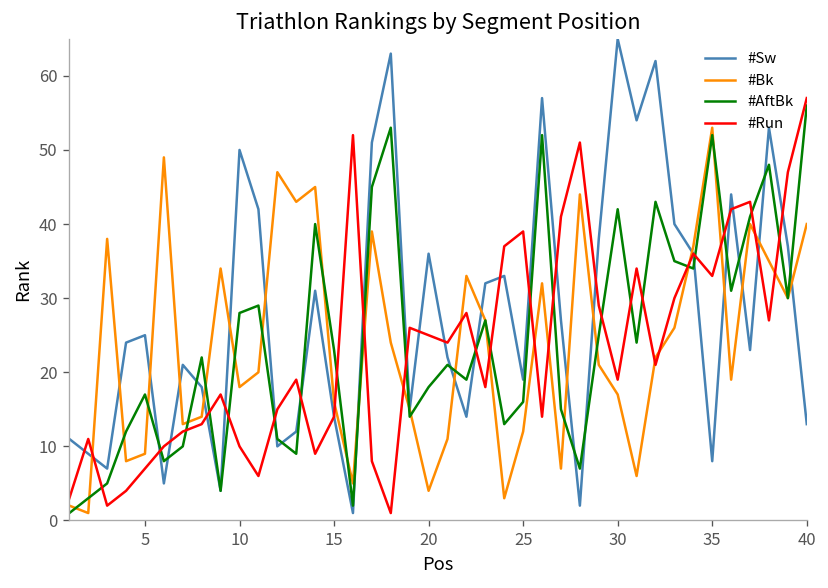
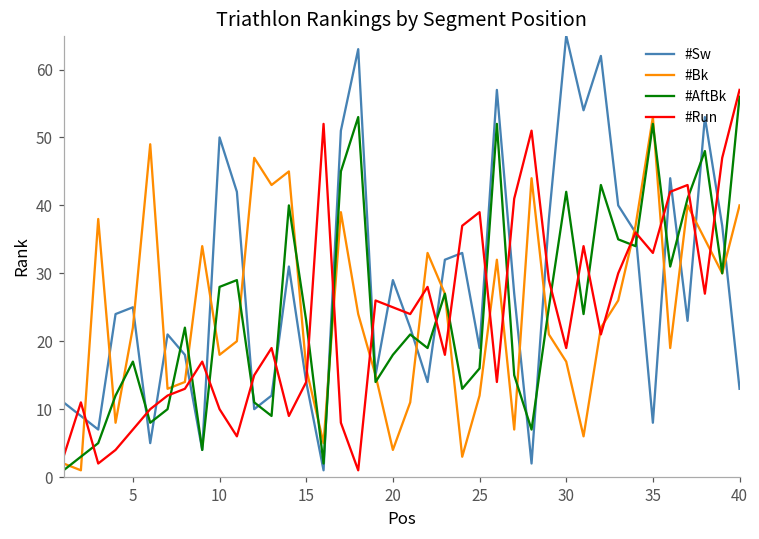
  {
    "#Sw": {
      "5": 25,
      "10": 50,
-     "20": 36,
+     "20": 29,
      "25": 19,
      "30": 65,
      "35": 8,
      "40": 13
    },
    "#Bk": {
-     "5": 9,
+     "5": 22,
      "10": 18,
      "15": 16,
      "20": 4,
      "25": 12,
      "30": 17,
      "35": 53,
      "40": 40
    },
    "#AftBk": {
      "5": 17,
      "10": 28,
      "15": 23,
      "20": 18,
      "25": 16,
      "30": 42,
      "35": 52,
      "40": 56
    },
    "#Run": {
      "5": 7,
      "10": 10,
      "20": 25,
      "25": 39,
      "30": 19,
      "35": 33,
      "40": 57
    }
  }
